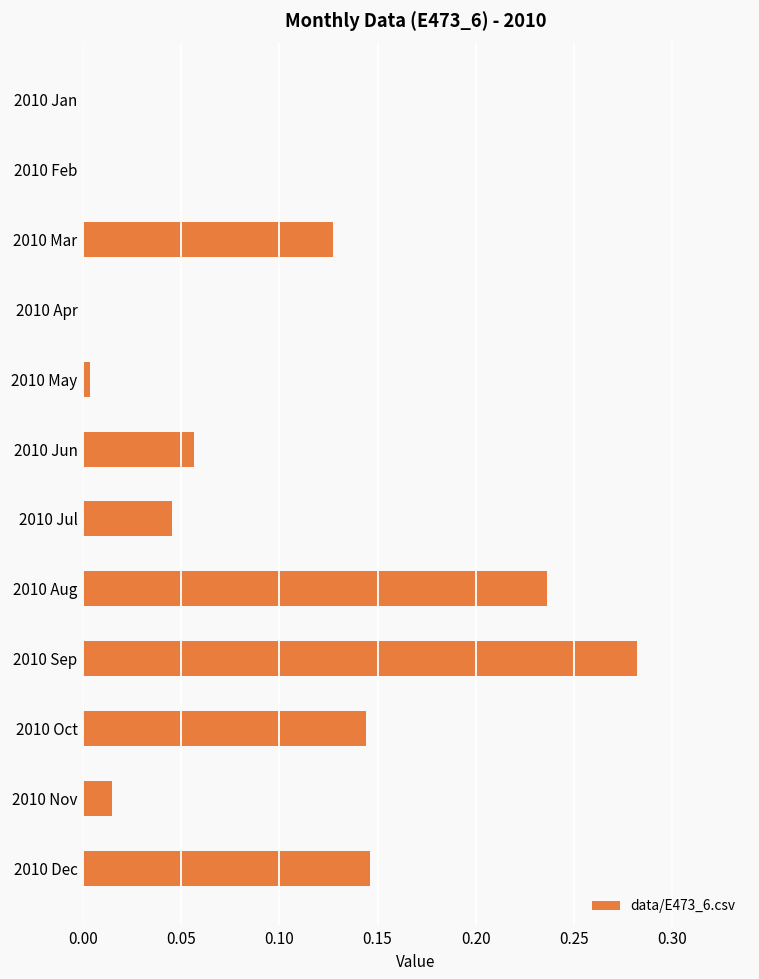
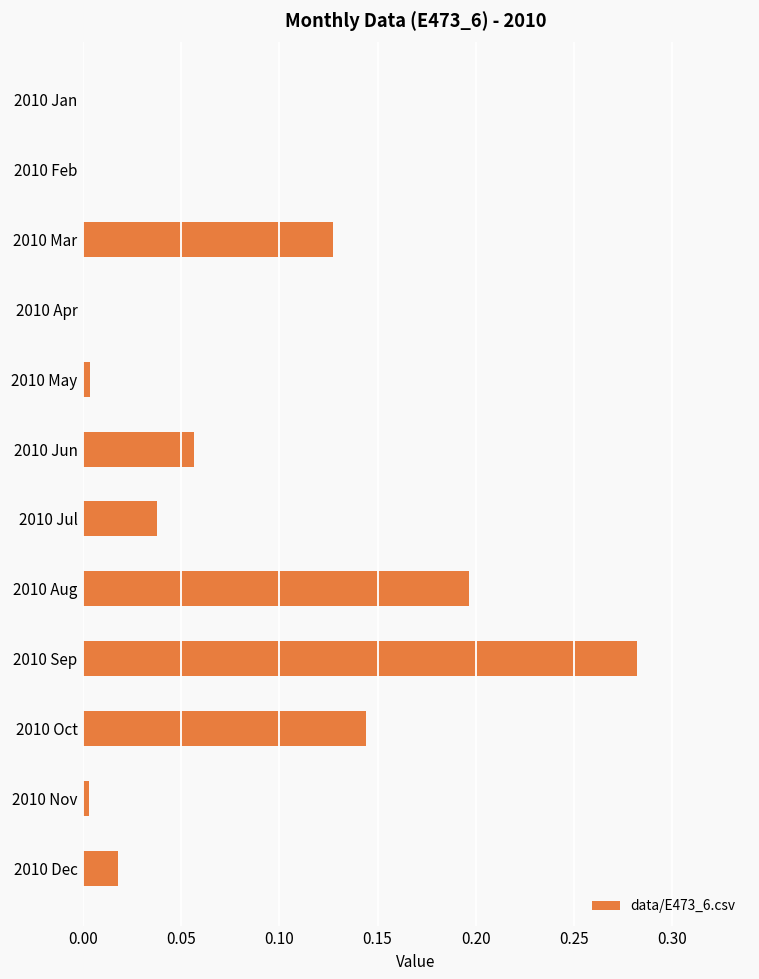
  {
    "2010 Jan": 0.000,
    "2010 Feb": 0.000,
    "2010 Mar": 0.127,
    "2010 Apr": 0.000,
    "2010 May": 0.004,
    "2010 Jun": 0.057,
-   "2010 Jul": 0.045,
-   "2010 Aug": 0.236,
+   "2010 Jul": 0.037,
+   "2010 Aug": 0.197,
    "2010 Sep": 0.282,
    "2010 Oct": 0.144,
-   "2010 Nov": 0.015,
-   "2010 Dec": 0.146
+   "2010 Nov": 0.003,
+   "2010 Dec": 0.018
  }
